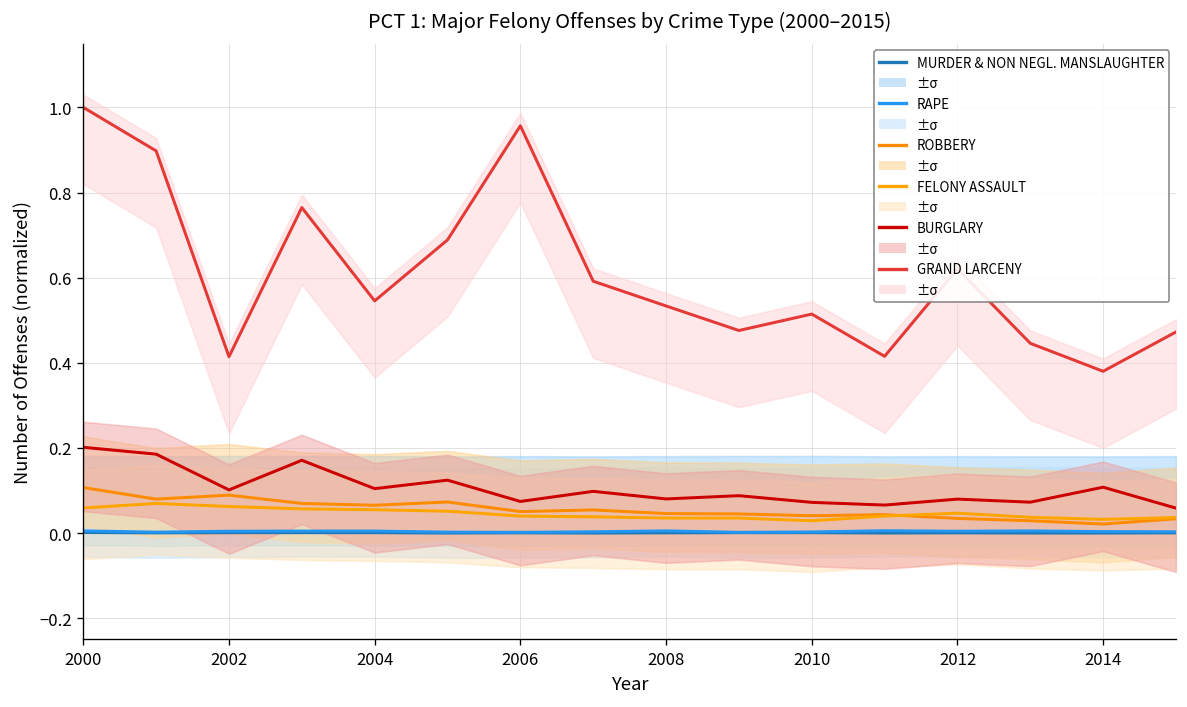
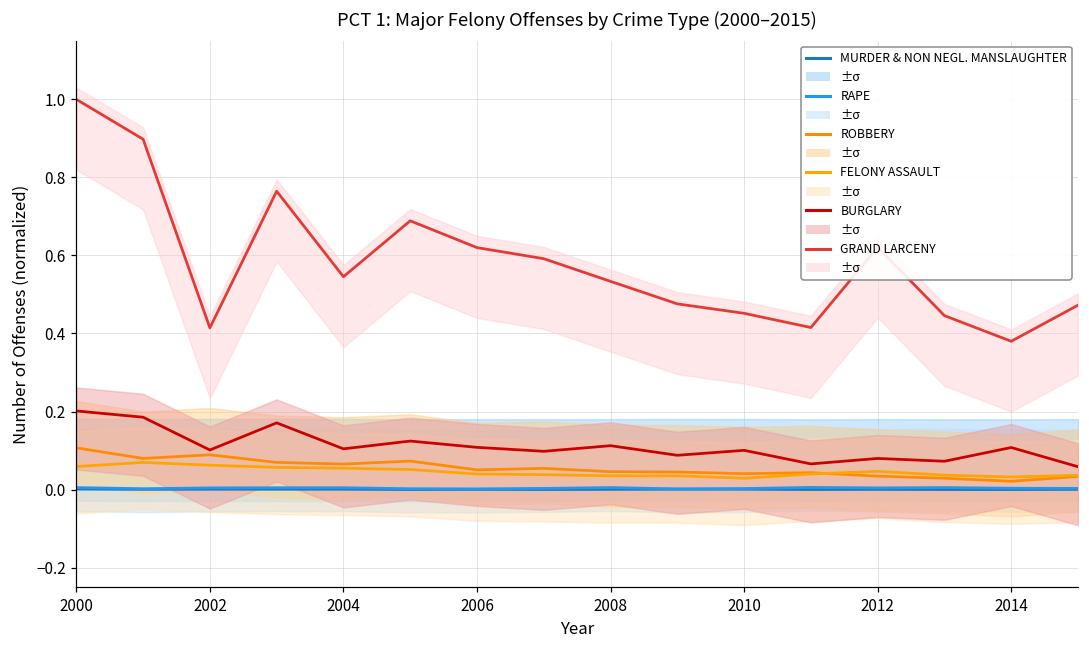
  {
    "BURGLARY": {
      "2000": 0.20,
      "2002": 0.10,
      "2004": 0.10,
-     "2006": 0.07,
-     "2008": 0.08,
-     "2010": 0.07,
+     "2006": 0.11,
+     "2008": 0.11,
+     "2010": 0.10,
      "2012": 0.08,
      "2014": 0.11
    },
    "GRAND LARCENY": {
      "2000": 1.00,
      "2002": 0.41,
      "2004": 0.55,
-     "2006": 0.96,
+     "2006": 0.62,
      "2008": 0.53,
-     "2010": 0.51,
+     "2010": 0.45,
      "2014": 0.38
    }
  }
